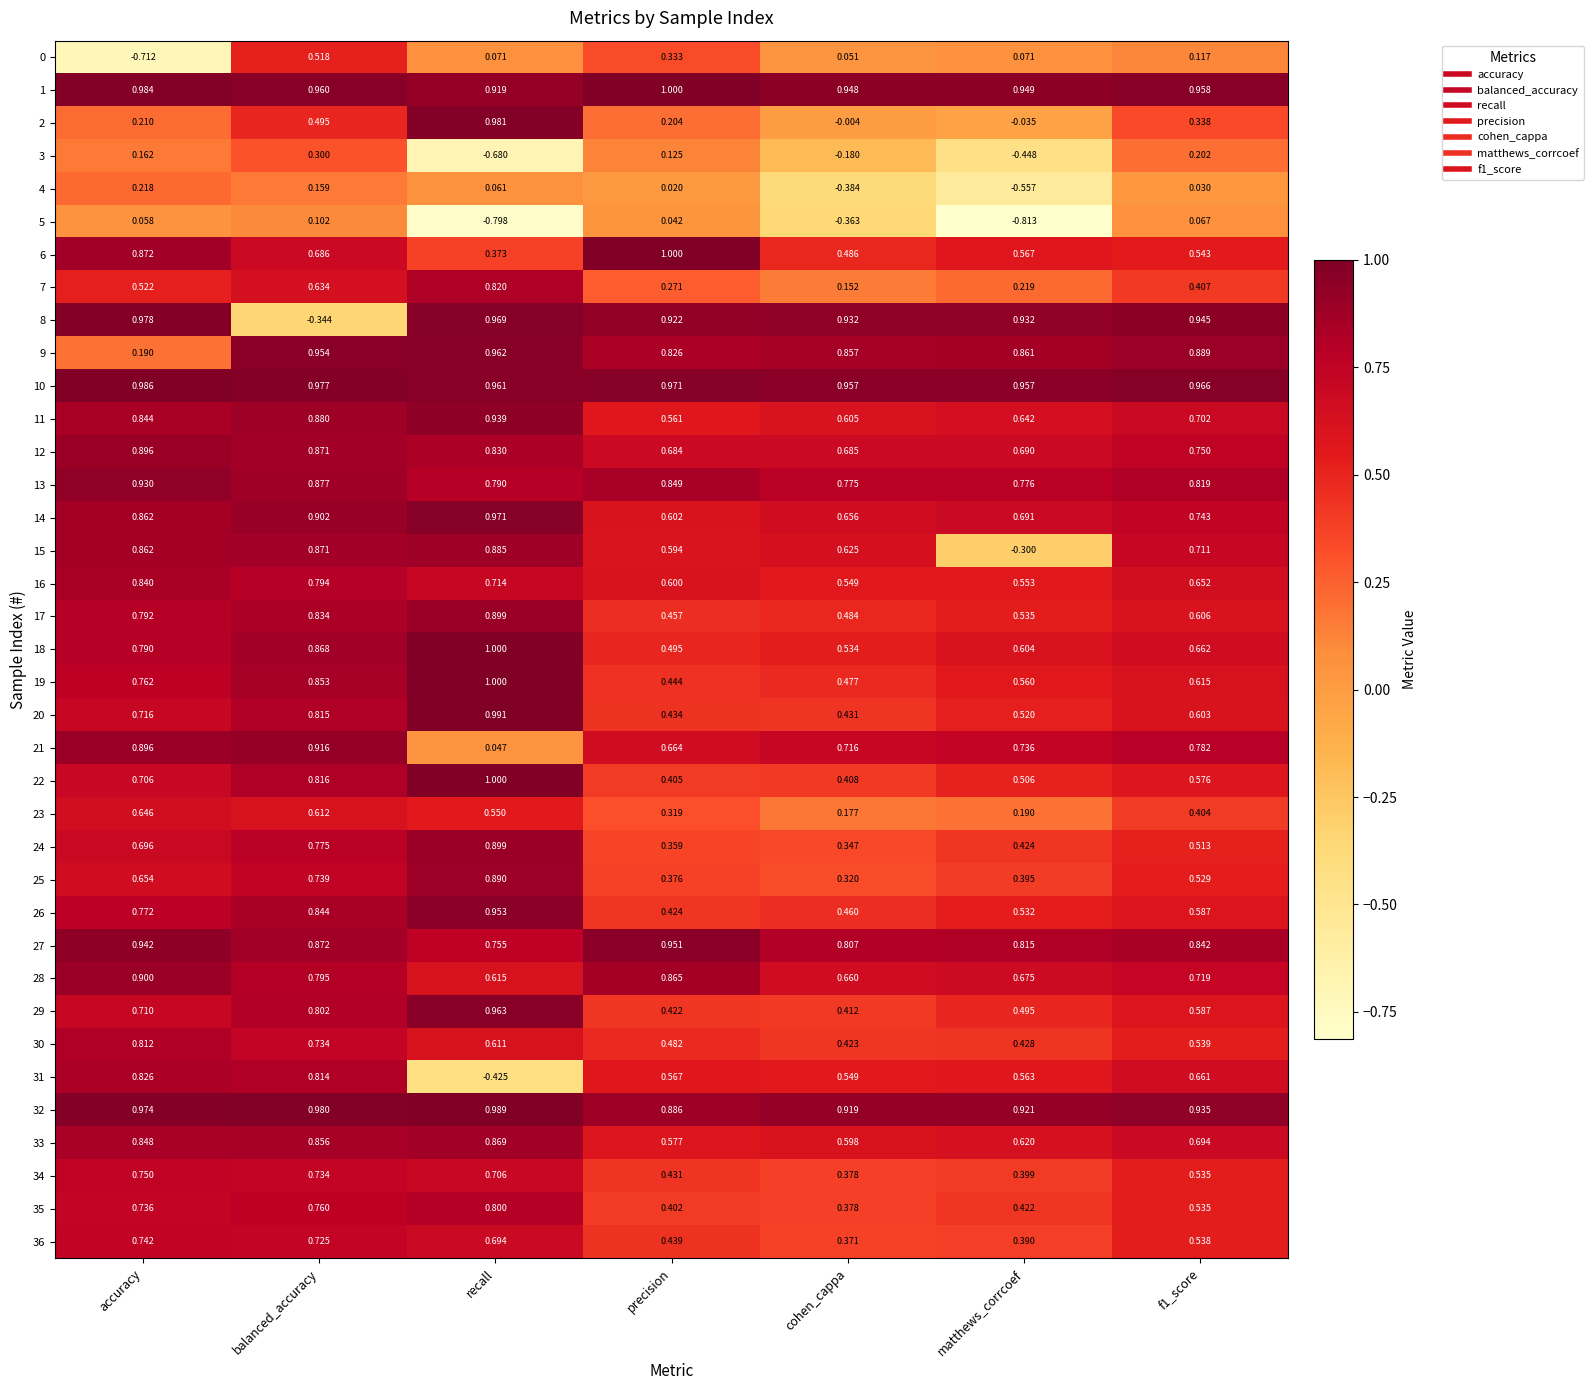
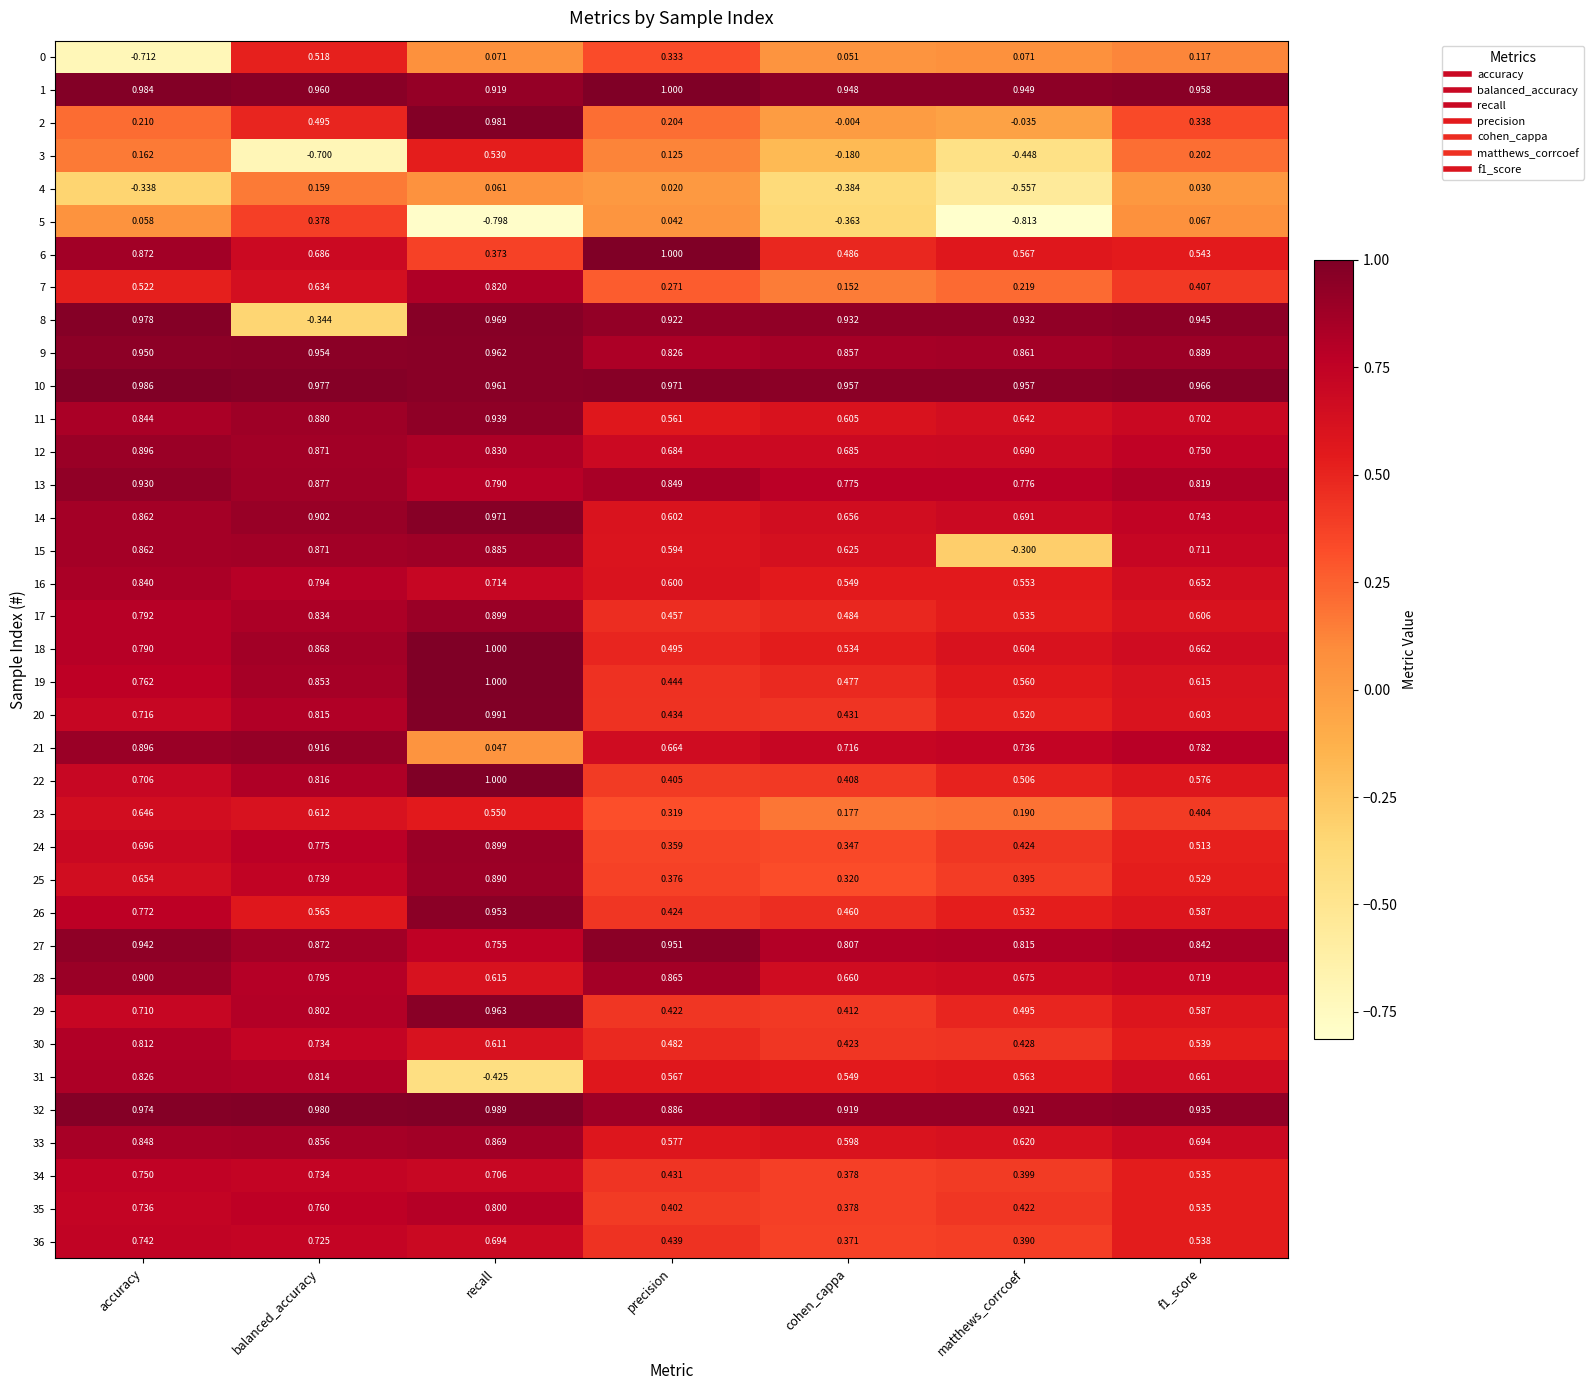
  {
    "3": {
      "accuracy": 0.162,
-     "balanced_accuracy": 0.300,
-     "recall": -0.680,
+     "balanced_accuracy": -0.700,
+     "recall": 0.530,
      "precision": 0.125,
      "cohen_cappa": -0.180,
      "matthews_corrcoef": -0.448,
      "f1_score": 0.202
    },
    "4": {
-     "accuracy": 0.218,
+     "accuracy": -0.338,
      "balanced_accuracy": 0.159,
      "recall": 0.061,
      "precision": 0.020,
      "cohen_cappa": -0.384,
      "matthews_corrcoef": -0.557,
      "f1_score": 0.030
    },
    "5": {
      "accuracy": 0.058,
-     "balanced_accuracy": 0.102,
+     "balanced_accuracy": 0.378,
      "recall": -0.798,
      "precision": 0.042,
      "cohen_cappa": -0.363,
      "matthews_corrcoef": -0.813,
      "f1_score": 0.067
    },
    "9": {
-     "accuracy": 0.190,
+     "accuracy": 0.950,
      "balanced_accuracy": 0.954,
      "recall": 0.962,
      "precision": 0.826,
      "cohen_cappa": 0.857,
      "matthews_corrcoef": 0.861,
      "f1_score": 0.889
    },
    "26": {
      "accuracy": 0.772,
-     "balanced_accuracy": 0.844,
+     "balanced_accuracy": 0.565,
      "recall": 0.953,
      "precision": 0.424,
      "cohen_cappa": 0.460,
      "matthews_corrcoef": 0.532,
      "f1_score": 0.587
    }
  }
